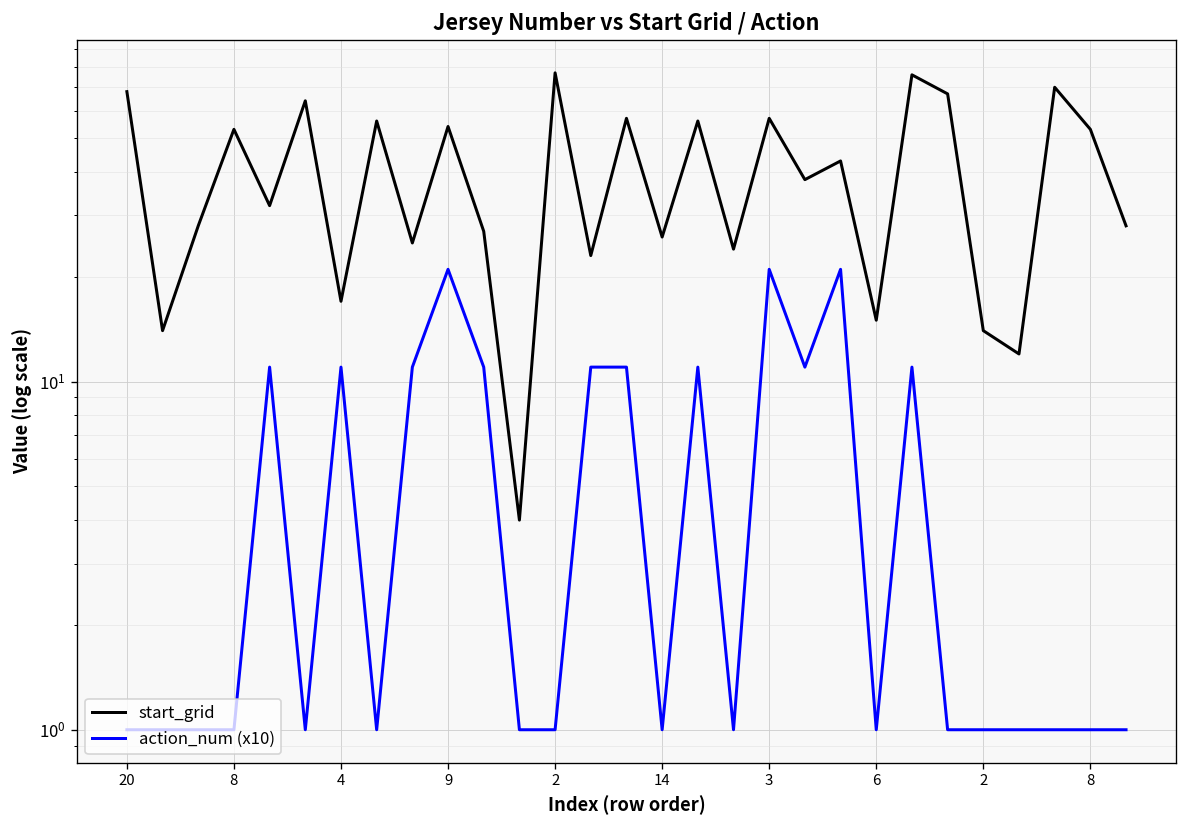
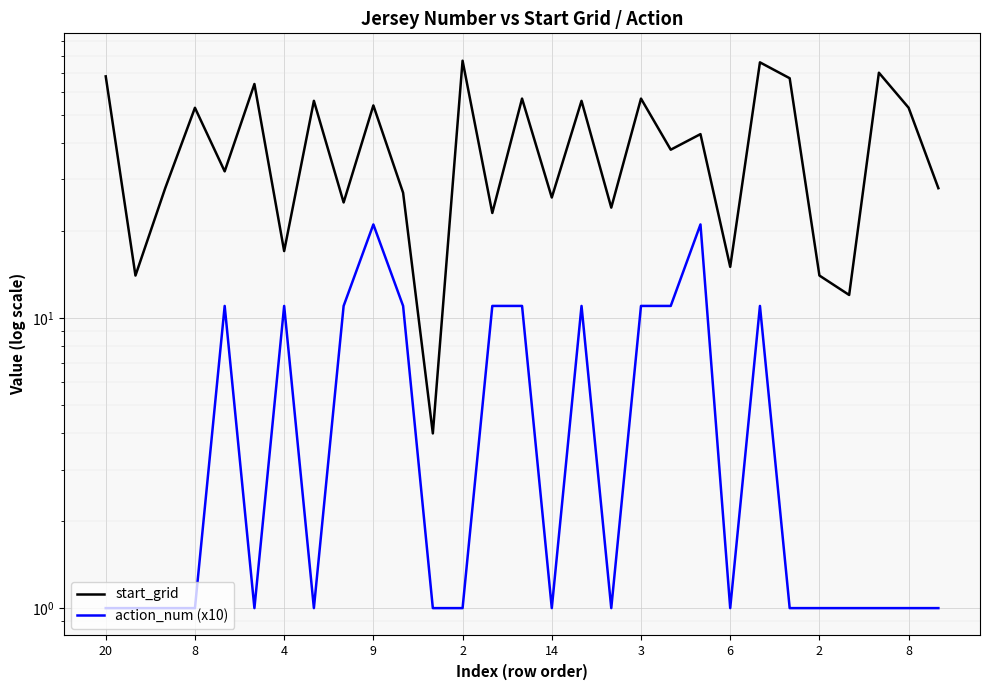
  {
    "start_grid": {
      "9": 54,
      "3": 57,
      "6": 15
    },
    "action_num (x10)": {
      "9": 21,
-     "3": 21,
+     "3": 11.0,
      "6": 1.0
    }
  }
